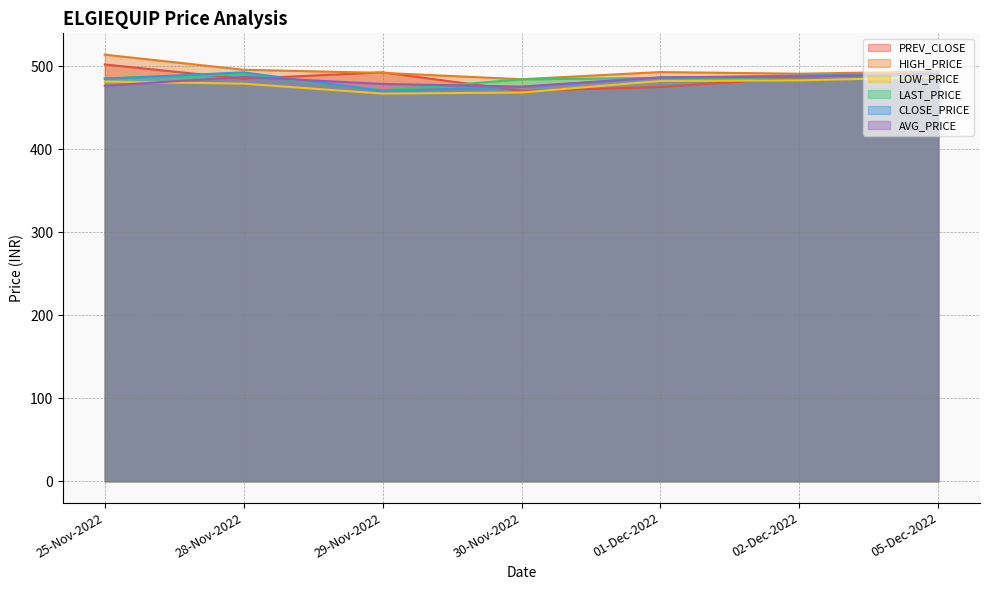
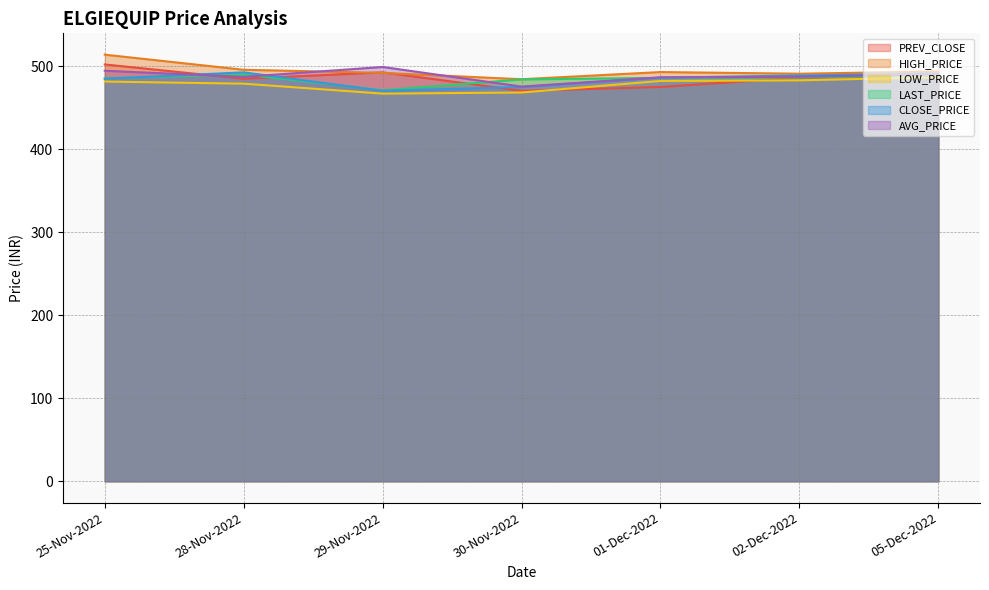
  {
    "AVG_PRICE": {
-     "25-Nov-2022": 480,
-     "29-Nov-2022": 480
+     "25-Nov-2022": 490,
+     "29-Nov-2022": 500
    }
  }
